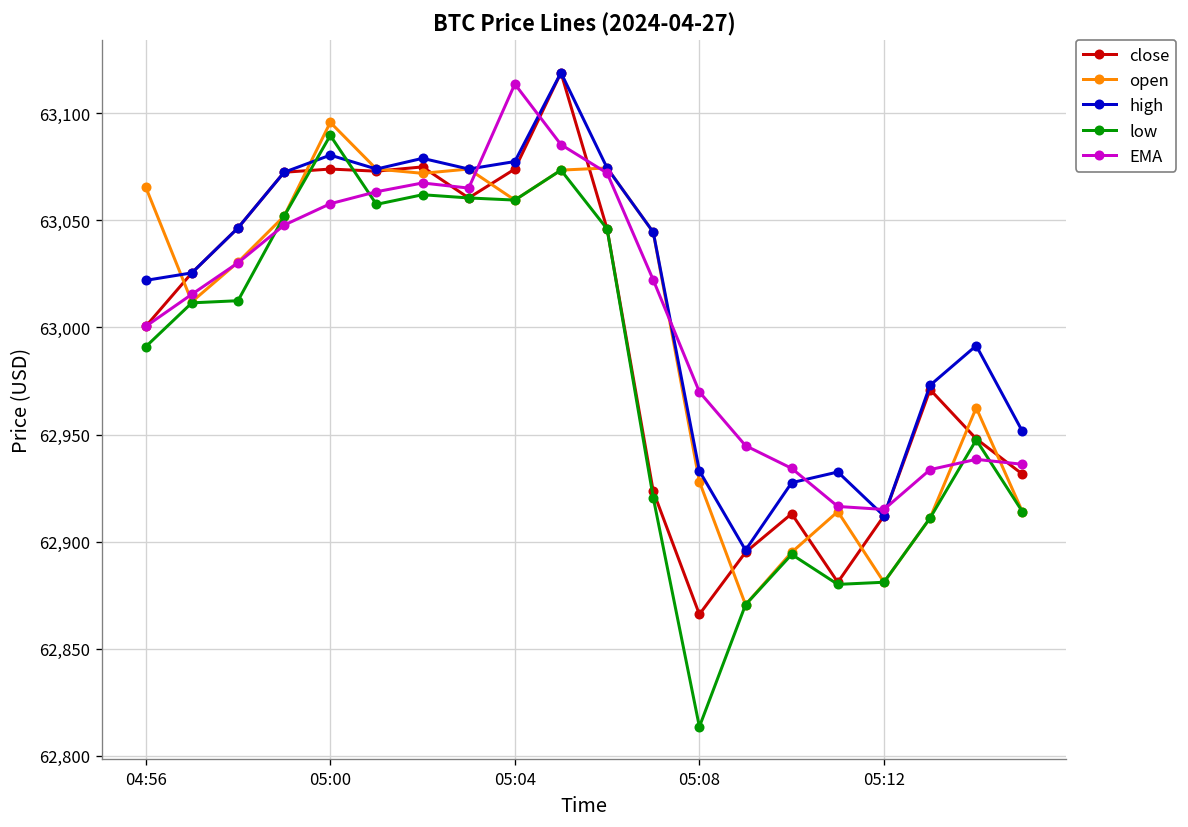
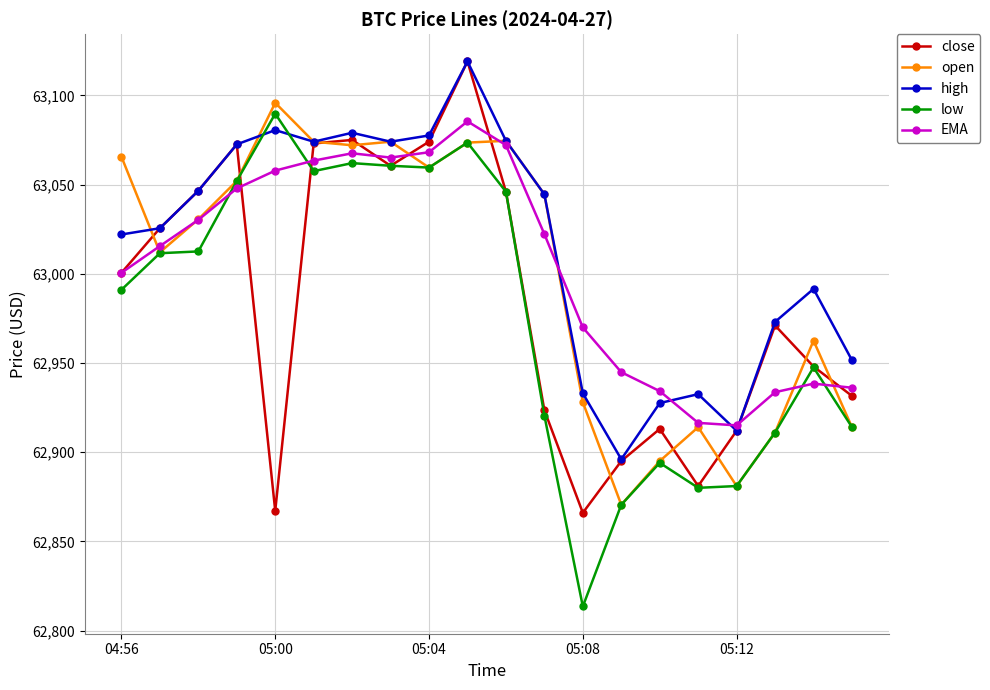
  {
    "close": {
-     "05:00": "63,074",
+     "05:00": "62,867",
      "05:04": "63,074",
      "05:08": "62,866"
    },
    "open": {
      "04:56": "63,066",
      "05:00": "63,096",
      "05:08": "62,928"
    },
    "high": {
      "04:56": "63,022",
      "05:00": "63,081",
      "05:04": "63,078",
      "05:08": "62,933"
    },
    "low": {
      "04:56": "62,991",
      "05:00": "63,090",
      "05:08": "62,814"
    },
    "EMA": {
      "05:00": "63,058",
-     "05:04": "63,114",
+     "05:04": "63,068",
      "05:08": "62,970",
      "05:12": "62,915"
    }
  }
